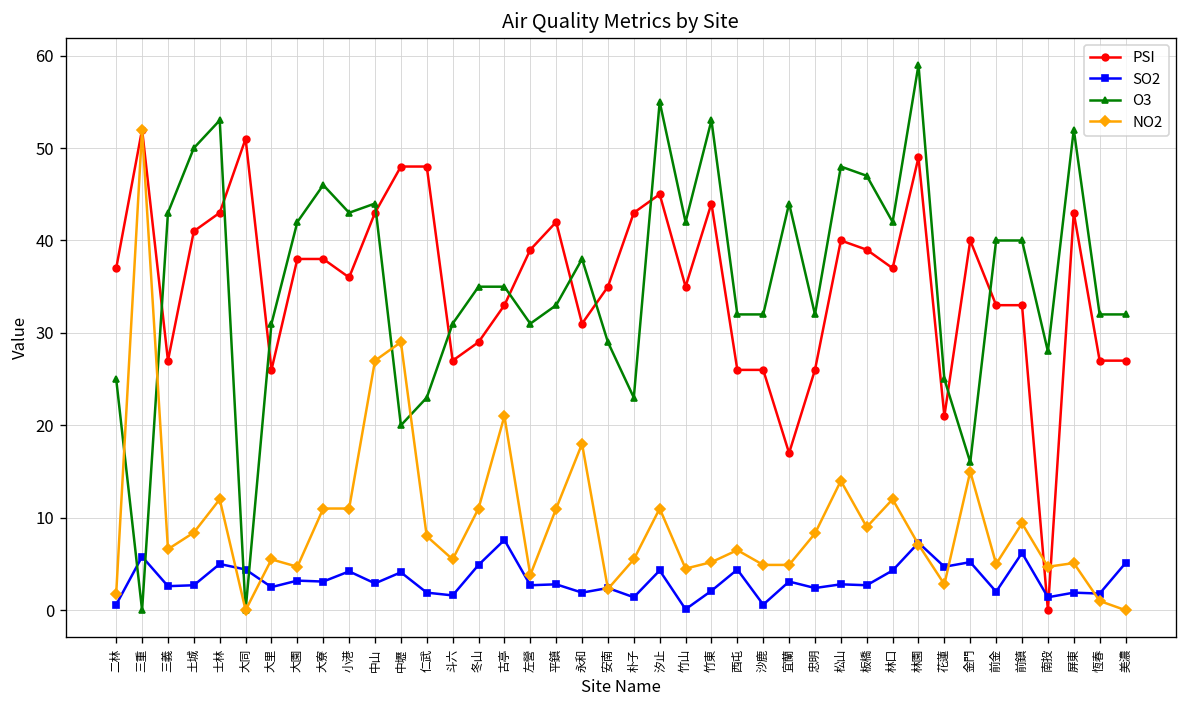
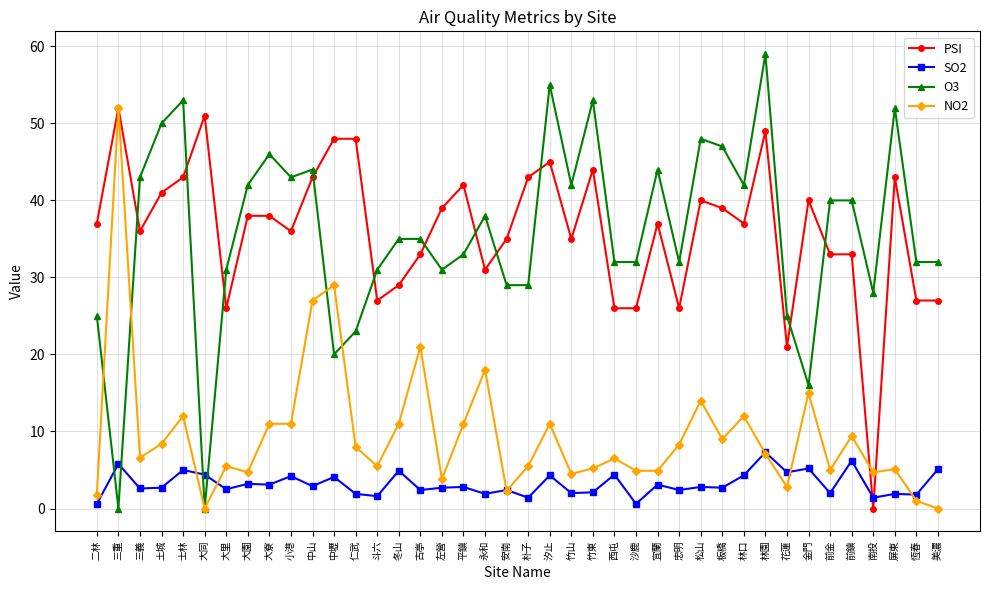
  {
    "PSI": {
      "二林": 37,
-     "三義": 27,
+     "三義": 36,
      "土城": 41,
      "士林": 43,
      "大同": 51,
      "大里": 26,
      "大園": 38,
      "大寮": 38,
      "小港": 36,
      "中山": 43,
      "中壢": 48,
      "仁武": 48,
      "斗六": 27,
      "冬山": 29,
      "古亭": 33,
      "左營": 39,
      "平鎮": 42,
      "永和": 31,
      "安南": 35,
      "朴子": 43,
      "汐止": 45,
      "竹山": 35,
      "竹東": 44,
      "西屯": 26,
      "沙鹿": 26,
-     "宜蘭": 17,
+     "宜蘭": 37,
      "忠明": 26,
      "松山": 40,
      "板橋": 39,
      "林口": 37,
      "林園": 49,
      "花蓮": 21,
      "金門": 40,
      "前金": 33,
      "前鎮": 33,
      "南投": 0,
      "屏東": 43,
      "恆春": 27,
      "美濃": 27
    },
    "SO2": {
      "二林": 1,
      "三重": 6,
      "三義": 3,
      "土城": 3,
      "士林": 5,
      "大同": 4,
      "大里": 3,
      "大園": 3,
      "大寮": 3,
      "小港": 4,
      "中山": 3,
      "中壢": 4,
      "仁武": 2,
      "斗六": 2,
      "冬山": 5,
-     "古亭": 8,
+     "古亭": 2,
      "左營": 3,
      "平鎮": 3,
      "永和": 2,
      "朴子": 1,
      "汐止": 4,
-     "竹山": 0,
+     "竹山": 2,
      "竹東": 2,
      "西屯": 4,
      "沙鹿": 1,
      "宜蘭": 3,
      "忠明": 2,
      "松山": 3,
      "板橋": 3,
      "林口": 4,
      "花蓮": 5,
      "金門": 5,
      "前金": 2,
      "前鎮": 6,
      "南投": 1,
      "屏東": 2,
      "恆春": 2,
      "美濃": 5
    },
    "O3": {
      "二林": 25,
      "三重": 0,
      "三義": 43,
      "土城": 50,
      "士林": 53,
      "大里": 31,
      "大園": 42,
      "大寮": 46,
      "小港": 43,
      "中山": 44,
      "中壢": 20,
      "仁武": 23,
      "斗六": 31,
      "冬山": 35,
      "古亭": 35,
      "左營": 31,
      "平鎮": 33,
      "永和": 38,
      "安南": 29,
-     "朴子": 23,
+     "朴子": 29,
      "汐止": 55,
      "竹山": 42,
      "竹東": 53,
      "西屯": 32,
      "沙鹿": 32,
      "宜蘭": 44,
      "忠明": 32,
      "松山": 48,
      "板橋": 47,
      "林口": 42,
      "林園": 59,
      "花蓮": 25,
      "金門": 16,
      "前金": 40,
      "前鎮": 40,
      "南投": 28,
      "屏東": 52,
      "恆春": 32,
      "美濃": 32
    },
    "NO2": {
      "二林": 2,
      "三義": 7,
      "土城": 8,
      "士林": 12,
      "大里": 6,
      "大園": 5,
      "大寮": 11,
      "小港": 11,
      "中山": 27,
      "中壢": 29,
      "仁武": 8,
      "斗六": 6,
      "冬山": 11,
      "古亭": 21,
      "左營": 4,
      "平鎮": 11,
      "永和": 18,
      "朴子": 6,
      "汐止": 11,
      "竹山": 5,
      "竹東": 5,
      "西屯": 7,
      "沙鹿": 5,
      "宜蘭": 5,
      "忠明": 8,
      "松山": 14,
      "板橋": 9,
      "林口": 12,
      "花蓮": 3,
      "金門": 15,
      "前金": 5,
      "前鎮": 9,
      "南投": 5,
      "屏東": 5,
      "恆春": 1,
      "美濃": 0
    }
  }
